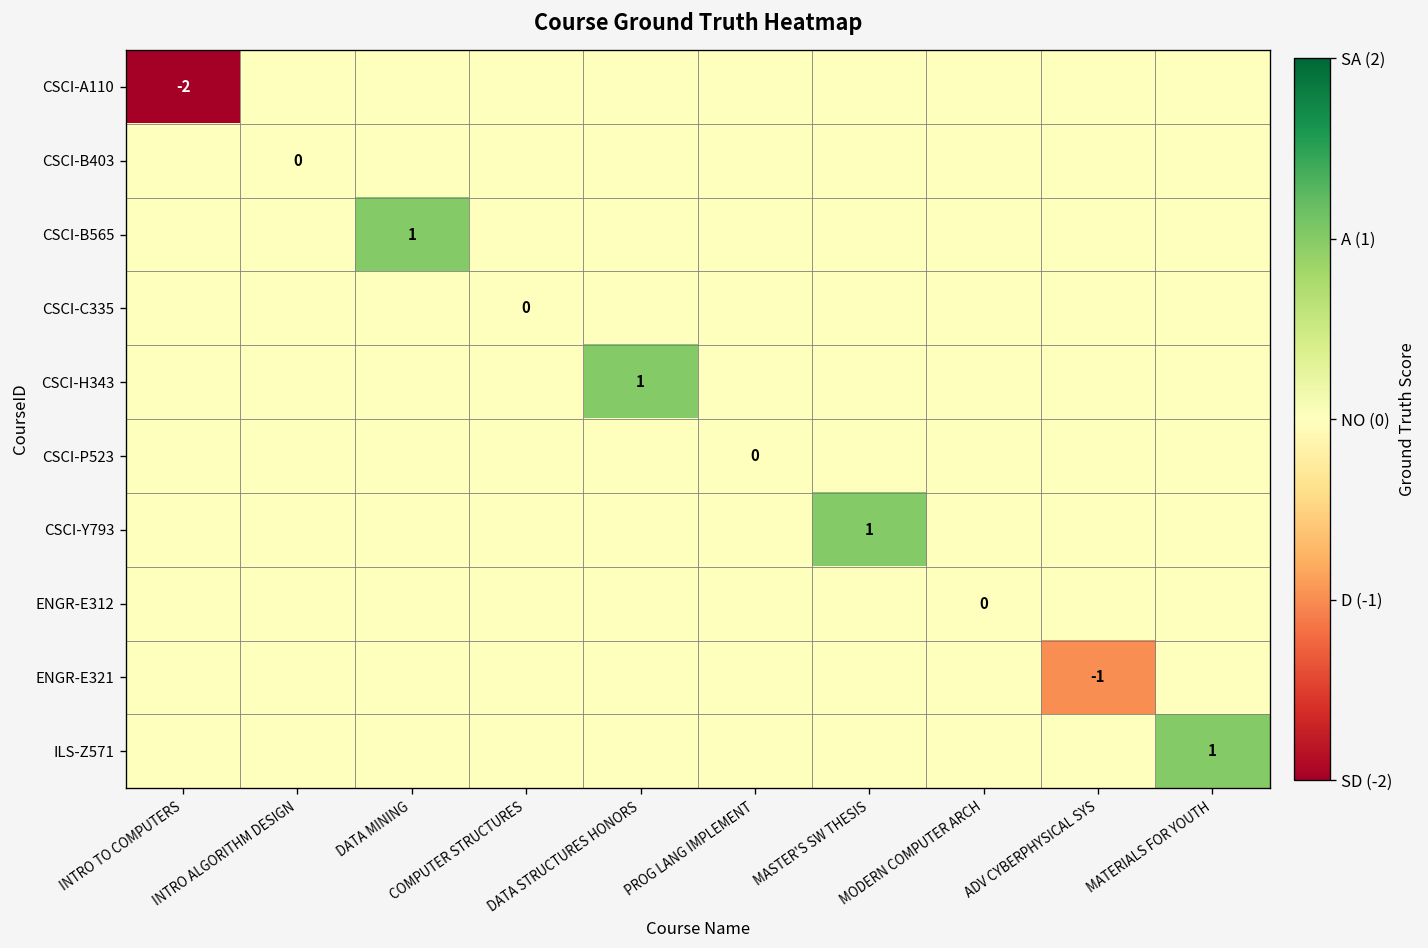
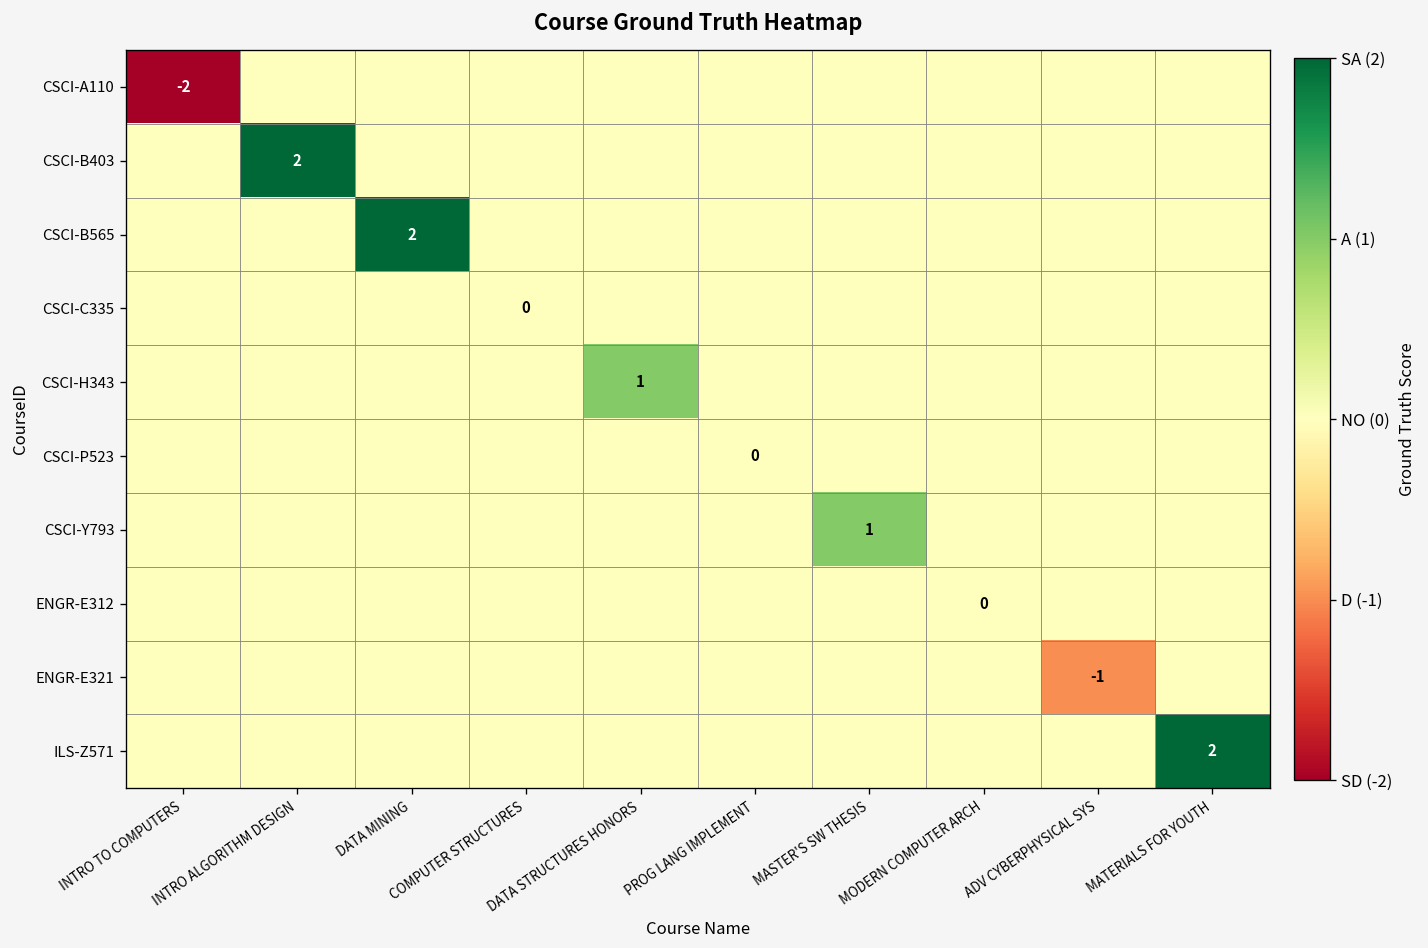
  {
    "CSCI-A110": {
      "INTRO TO COMPUTERS": -2
    },
    "CSCI-B403": {
-     "INTRO ALGORITHM DESIGN": 0
+     "INTRO ALGORITHM DESIGN": 2
    },
    "CSCI-B565": {
-     "DATA MINING": 1
+     "DATA MINING": 2
    },
    "CSCI-C335": {
      "COMPUTER STRUCTURES": 0
    },
    "CSCI-H343": {
      "DATA STRUCTURES HONORS": 1
    },
    "CSCI-P523": {
      "PROG LANG IMPLEMENT": 0
    },
    "CSCI-Y793": {
      "MASTER'S SW THESIS": 1
    },
    "ENGR-E312": {
      "MODERN COMPUTER ARCH": 0
    },
    "ENGR-E321": {
      "ADV CYBERPHYSICAL SYS": -1
    },
    "ILS-Z571": {
-     "MATERIALS FOR YOUTH": 1
+     "MATERIALS FOR YOUTH": 2
    }
  }
